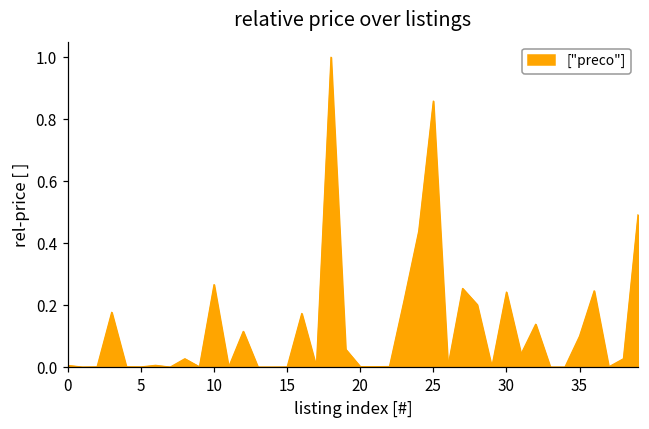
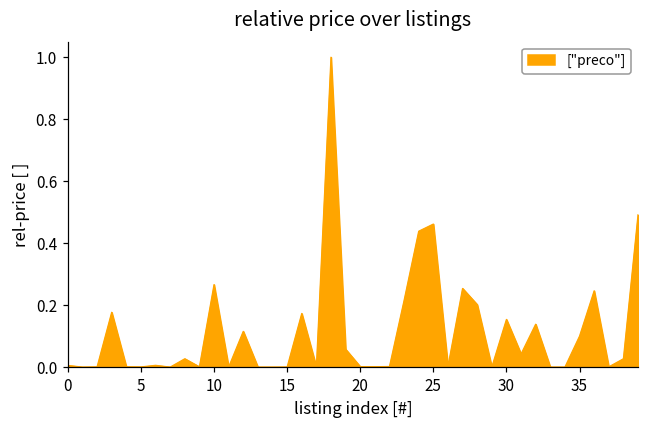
  {
    "0": 0.01,
    "5": 0.00,
    "10": 0.27,
    "15": 0.00,
    "20": 0.00,
-   "25": 0.86,
-   "30": 0.24,
+   "25": 0.46,
+   "30": 0.15,
    "35": 0.10
  }
